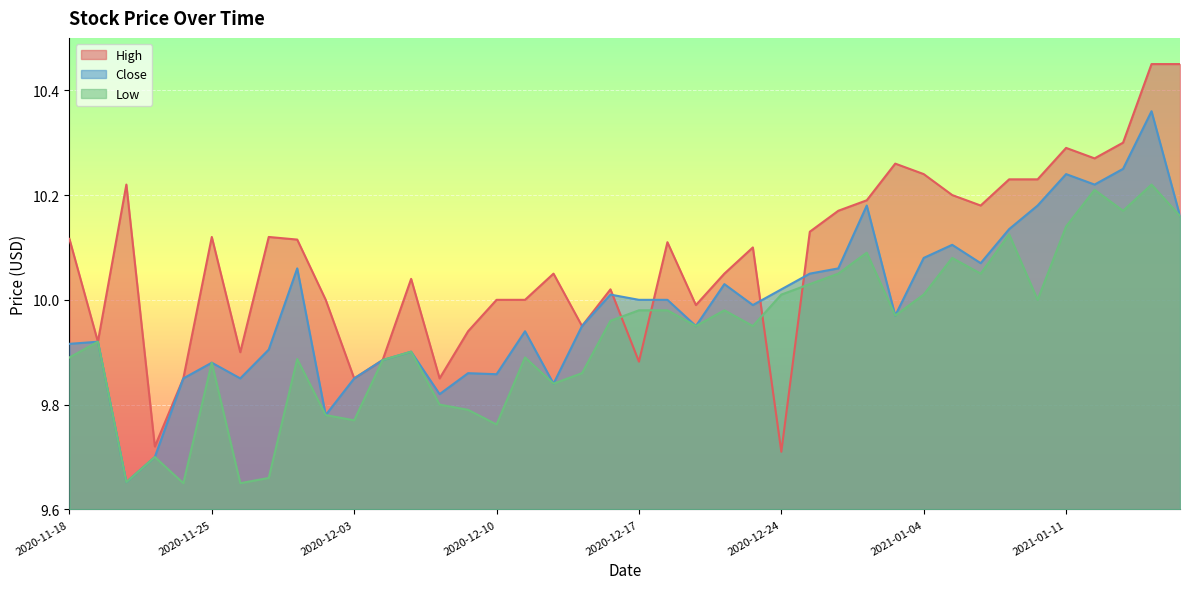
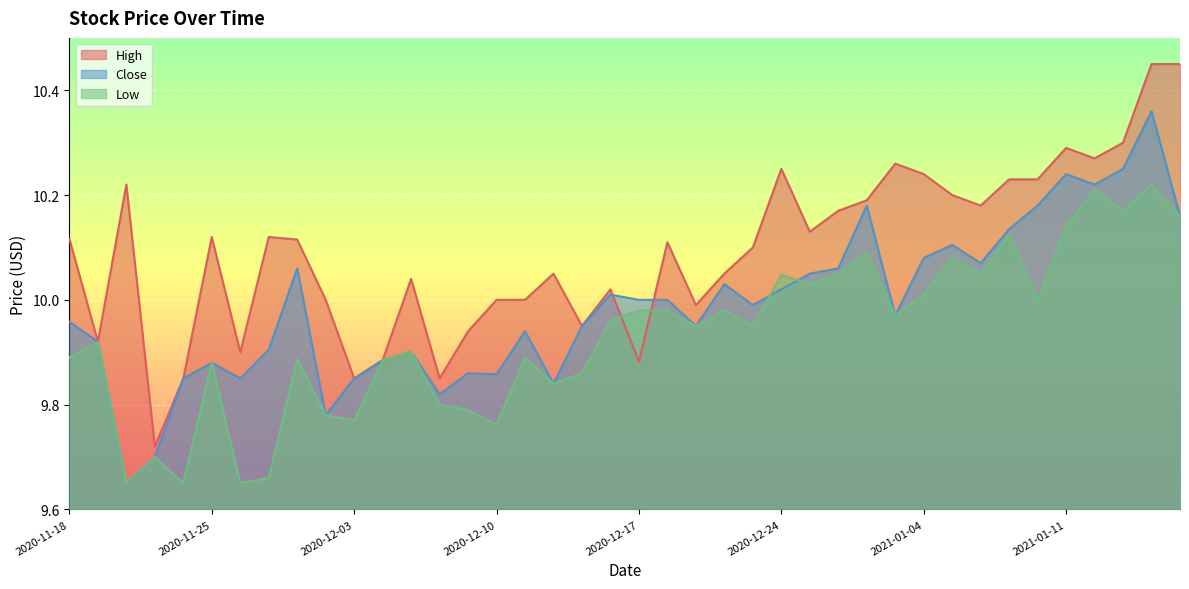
  {
    "High": {
      "2020-11-18": 10.12,
      "2020-11-25": 10.12,
      "2020-12-10": 10.00,
      "2020-12-17": 9.88,
-     "2020-12-24": 9.71,
+     "2020-12-24": 10.25,
      "2021-01-04": 10.24,
      "2021-01-11": 10.29
    },
    "Close": {
-     "2020-11-18": 9.92,
+     "2020-11-18": 9.96,
      "2020-12-10": 9.86,
      "2020-12-17": 10.00,
      "2020-12-24": 10.02,
      "2021-01-04": 10.08,
      "2021-01-11": 10.24
    },
    "Low": {
      "2020-11-18": 9.89,
      "2020-12-03": 9.77,
      "2020-12-10": 9.76,
      "2020-12-17": 9.98,
-     "2020-12-24": 10.01,
+     "2020-12-24": 10.05,
      "2021-01-04": 10.01,
      "2021-01-11": 10.14
    }
  }
